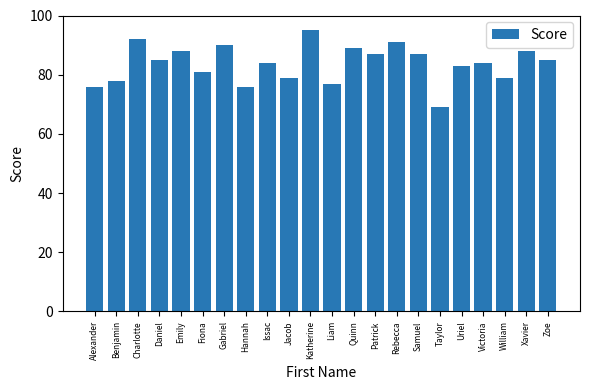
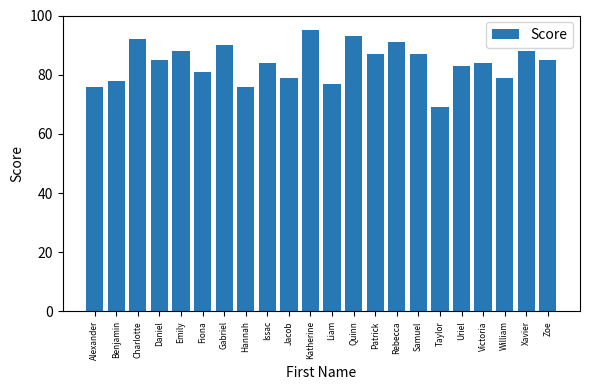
  {
    "Alexander": 76,
    "Benjamin": 78,
    "Charlotte": 92,
    "Emily": 88,
    "Fiona": 81,
    "Gabriel": 90,
    "Hannah": 76,
    "Issac": 84,
    "Jacob": 79,
    "Katherine": 95,
    "Liam": 77,
-   "Quinn": 89,
+   "Quinn": 93,
    "Patrick": 87,
    "Rebecca": 91,
    "Samuel": 87,
    "Taylor": 69,
    "Uriel": 83,
    "Victoria": 84,
    "William": 79,
    "Xavier": 88,
    "Zoe": 85
  }
